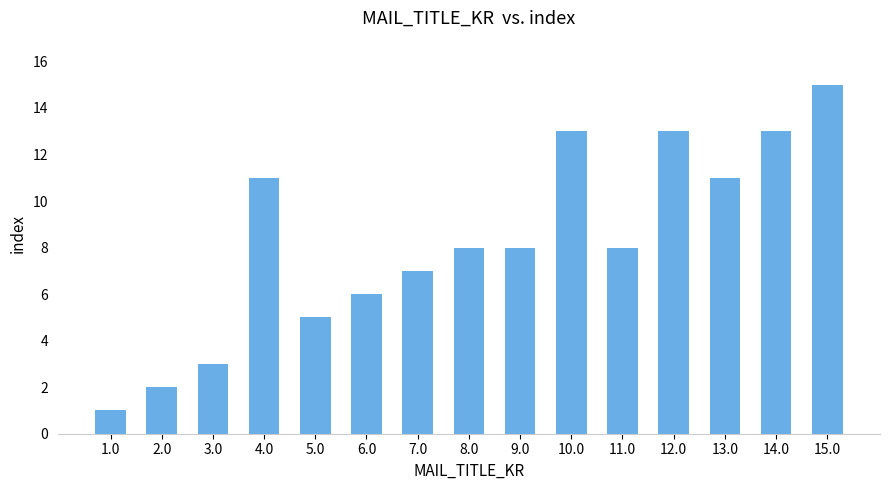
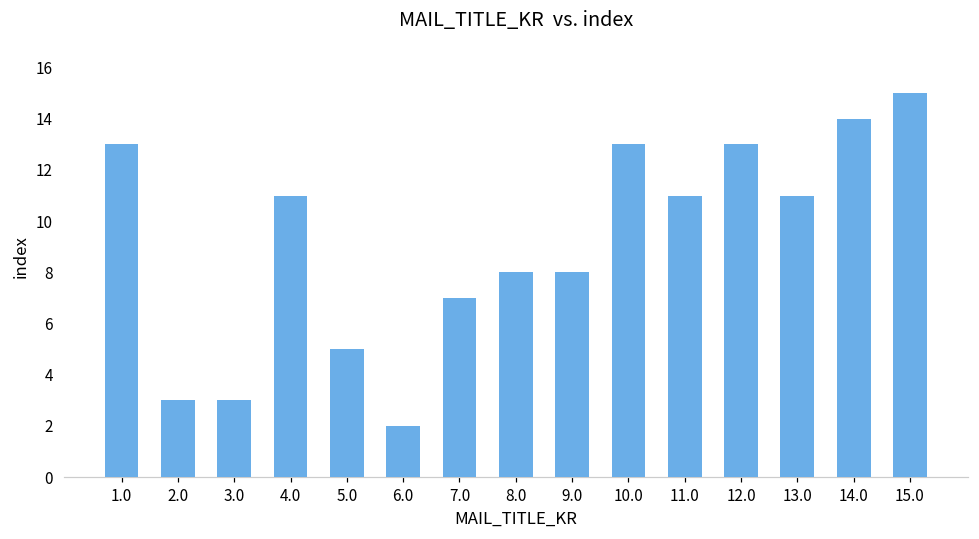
  {
-   "1.0": 1,
-   "2.0": 2,
+   "1.0": 13,
+   "2.0": 3,
    "3.0": 3,
    "4.0": 11,
    "5.0": 5,
-   "6.0": 6,
+   "6.0": 2,
    "7.0": 7,
    "8.0": 8,
    "9.0": 8,
    "10.0": 13,
-   "11.0": 8,
+   "11.0": 11,
    "12.0": 13,
    "13.0": 11,
-   "14.0": 13,
+   "14.0": 14,
    "15.0": 15
  }
